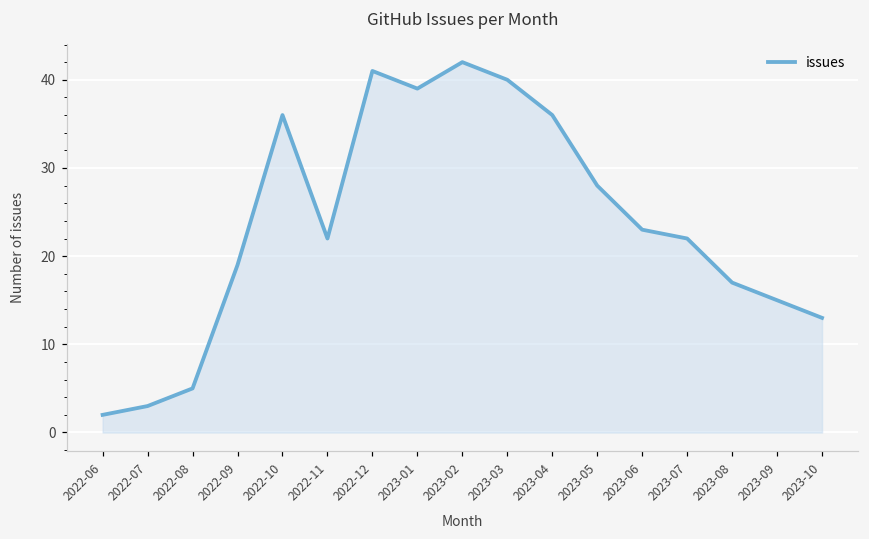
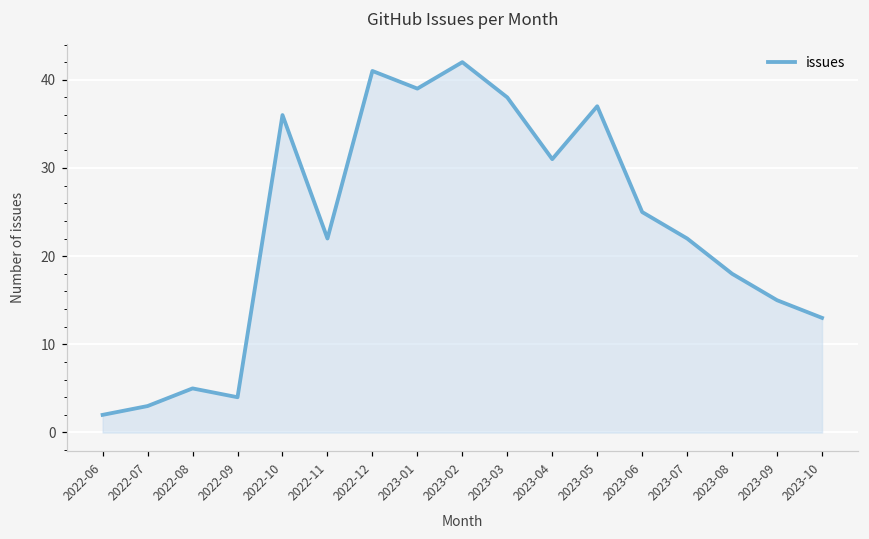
  {
    "2022-06": 2,
    "2022-07": 3,
    "2022-08": 5,
-   "2022-09": 19,
+   "2022-09": 4,
    "2022-10": 36,
    "2022-11": 22,
    "2022-12": 41,
    "2023-01": 39,
    "2023-02": 42,
-   "2023-03": 40,
-   "2023-04": 36,
-   "2023-05": 28,
-   "2023-06": 23,
+   "2023-03": 38,
+   "2023-04": 31,
+   "2023-05": 37,
+   "2023-06": 25,
    "2023-07": 22,
-   "2023-08": 17,
+   "2023-08": 18,
    "2023-09": 15,
    "2023-10": 13
  }
